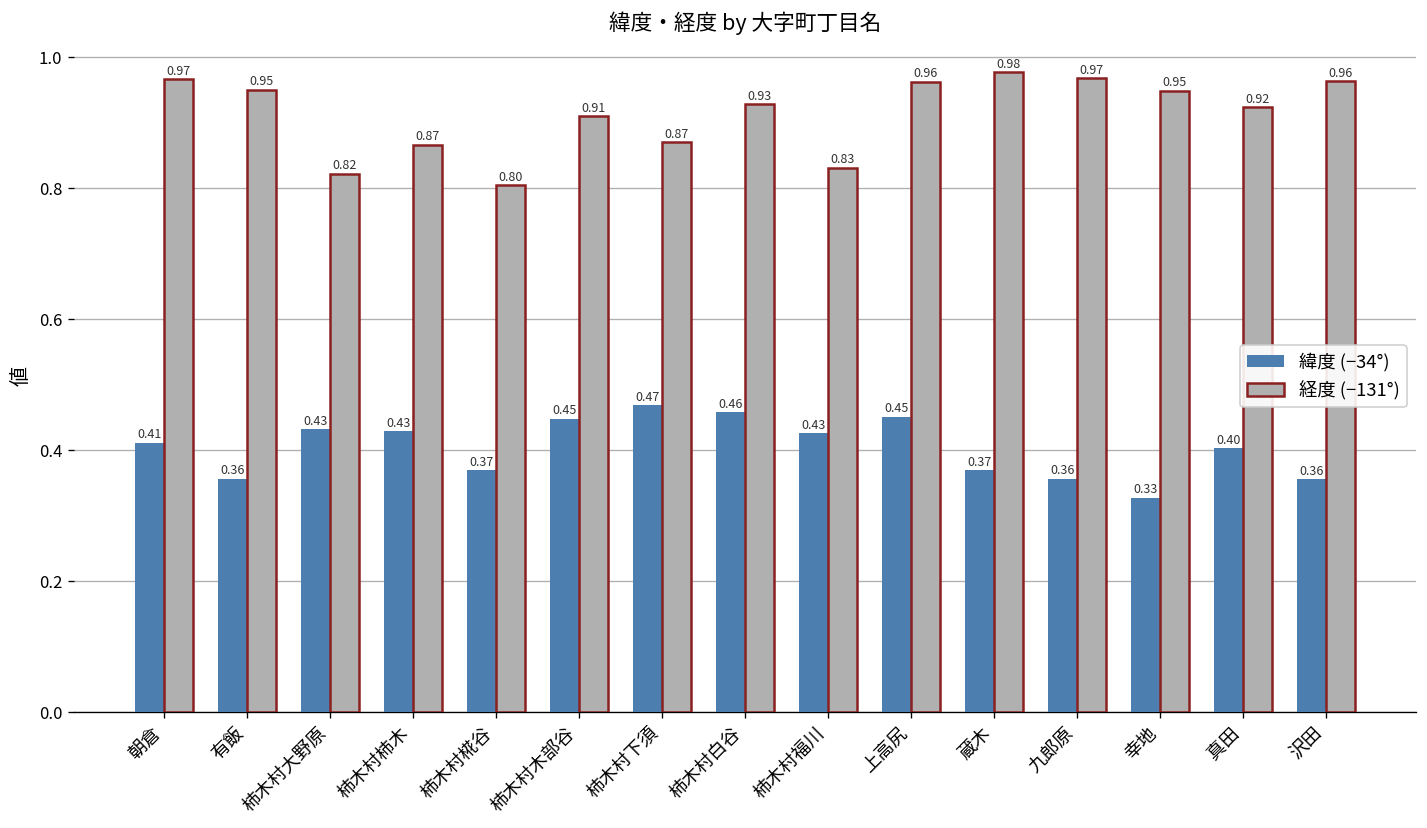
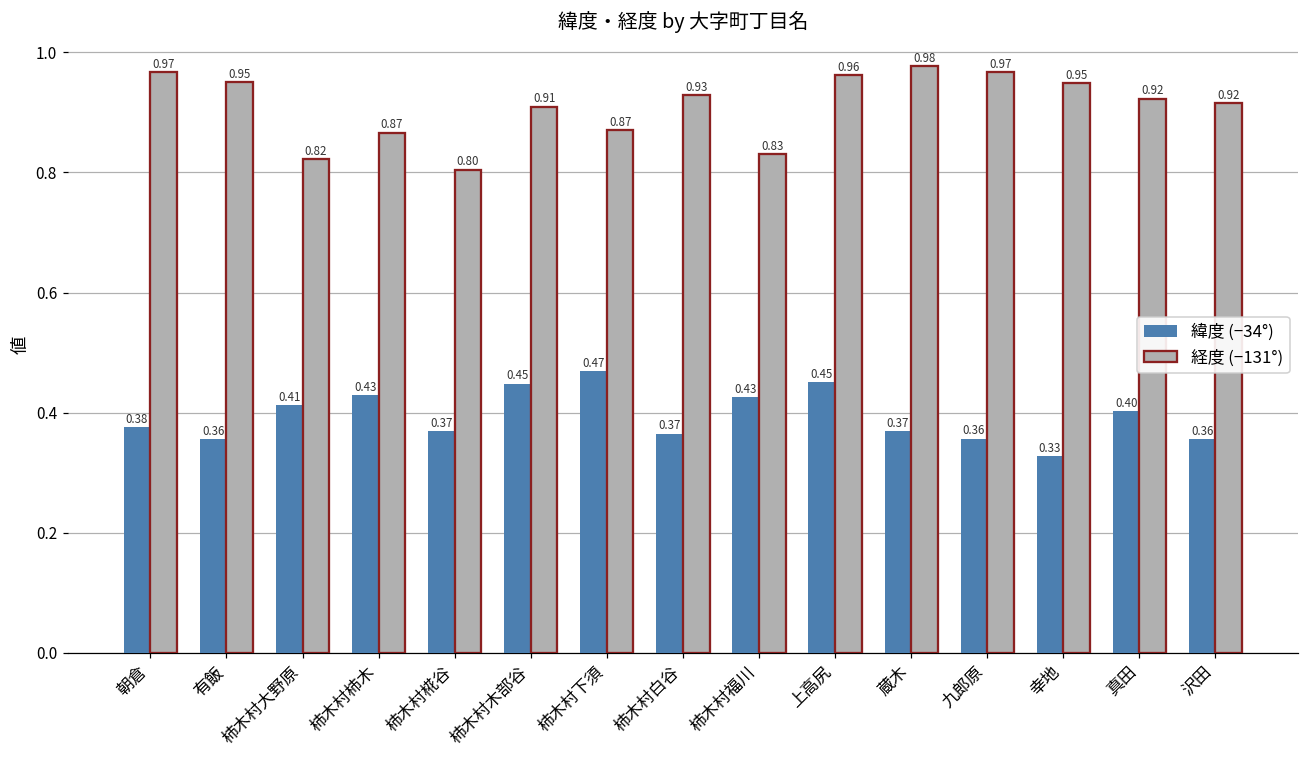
  {
    "緯度 (−34°)": {
-     "朝倉": 0.41,
+     "朝倉": 0.38,
      "有飯": 0.36,
-     "柿木村大野原": 0.43,
+     "柿木村大野原": 0.41,
      "柿木村柿木": 0.43,
      "柿木村椛谷": 0.37,
      "柿木村木部谷": 0.45,
      "柿木村下須": 0.47,
-     "柿木村白谷": 0.46,
+     "柿木村白谷": 0.37,
      "柿木村福川": 0.43,
      "上高尻": 0.45,
      "蔵木": 0.37,
      "九郎原": 0.36,
      "幸地": 0.33,
      "真田": 0.40,
      "沢田": 0.36
    },
    "経度 (−131°)": {
      "朝倉": 0.97,
      "有飯": 0.95,
      "柿木村大野原": 0.82,
      "柿木村柿木": 0.87,
      "柿木村椛谷": 0.80,
      "柿木村木部谷": 0.91,
      "柿木村下須": 0.87,
      "柿木村白谷": 0.93,
      "柿木村福川": 0.83,
      "上高尻": 0.96,
      "蔵木": 0.98,
      "九郎原": 0.97,
      "幸地": 0.95,
      "真田": 0.92,
-     "沢田": 0.96
+     "沢田": 0.92
    }
  }
